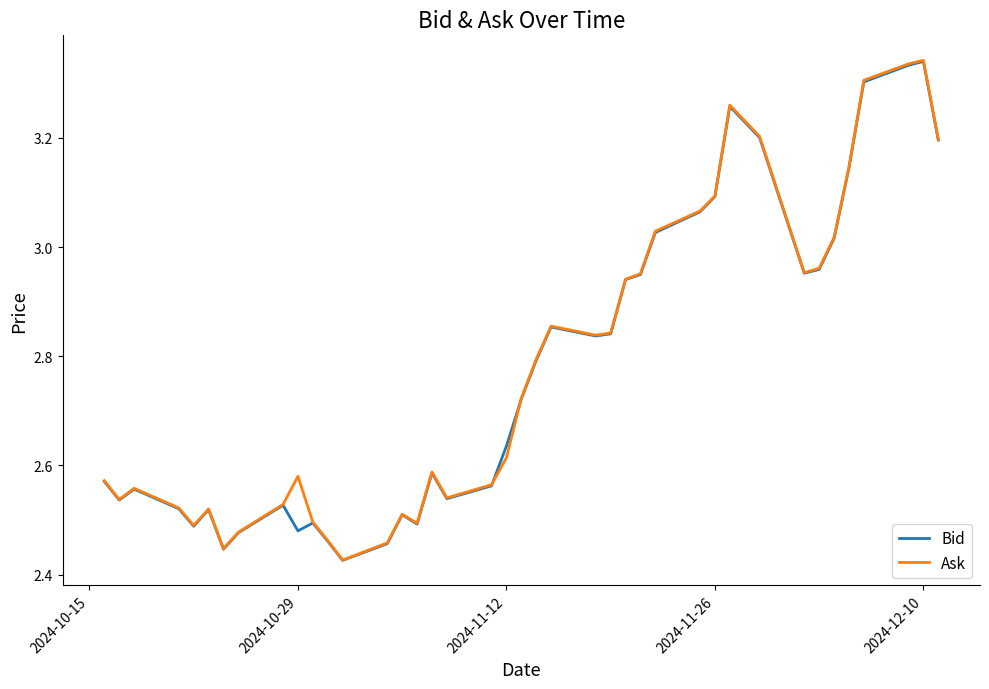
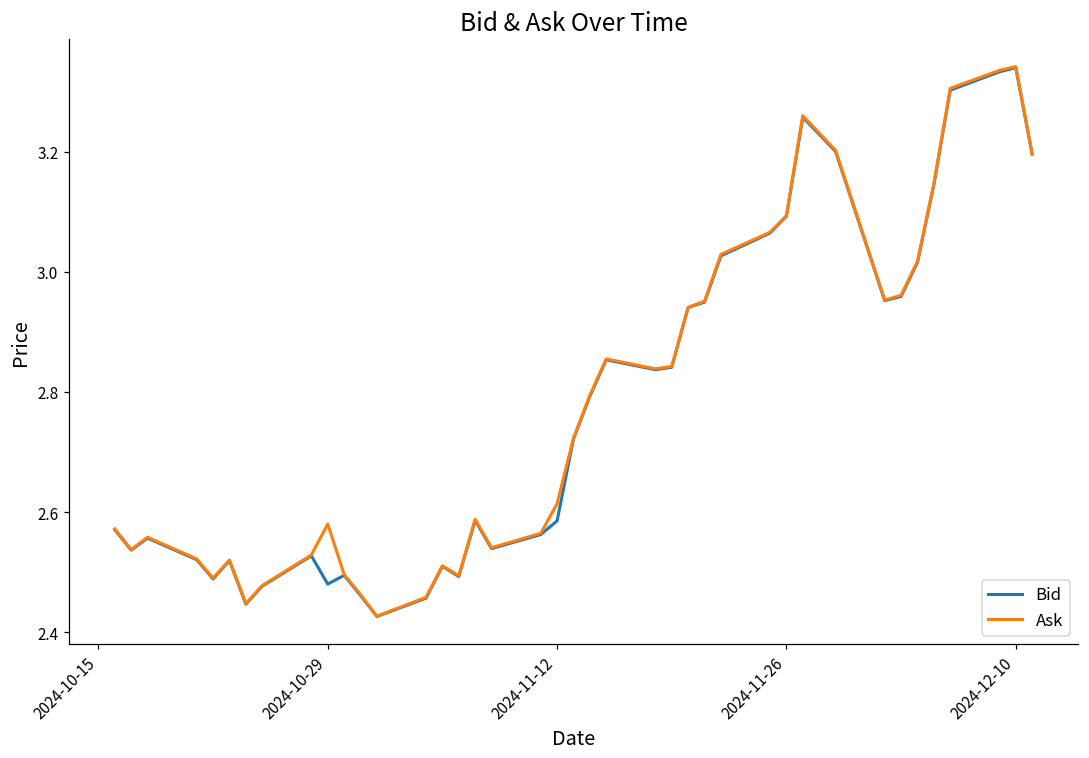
  {
    "Bid": {
      "2024-10-29": 2.48,
-     "2024-11-12": 2.64
+     "2024-11-12": 2.59
    },
    "Ask": {
      "2024-10-29": 2.58,
      "2024-11-12": 2.61
    }
  }
